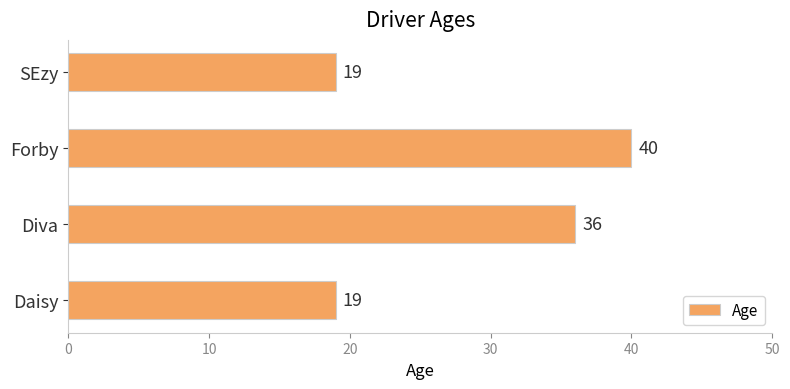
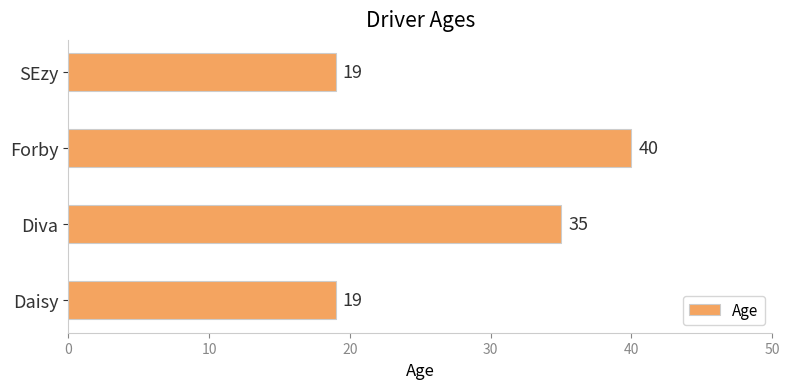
  {
    "SEzy": 19,
    "Forby": 40,
-   "Diva": 36,
+   "Diva": 35,
    "Daisy": 19
  }
